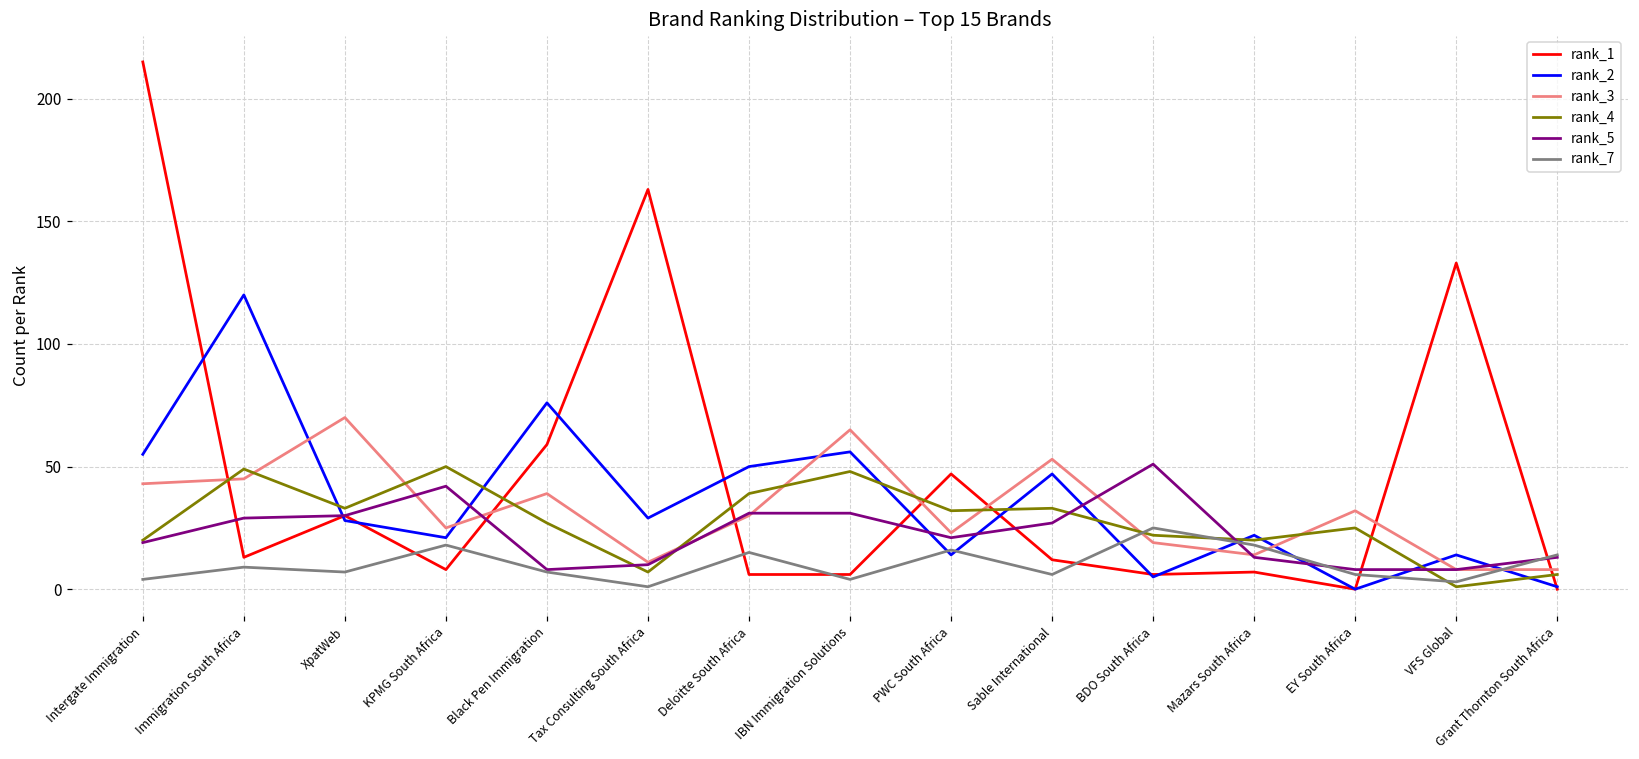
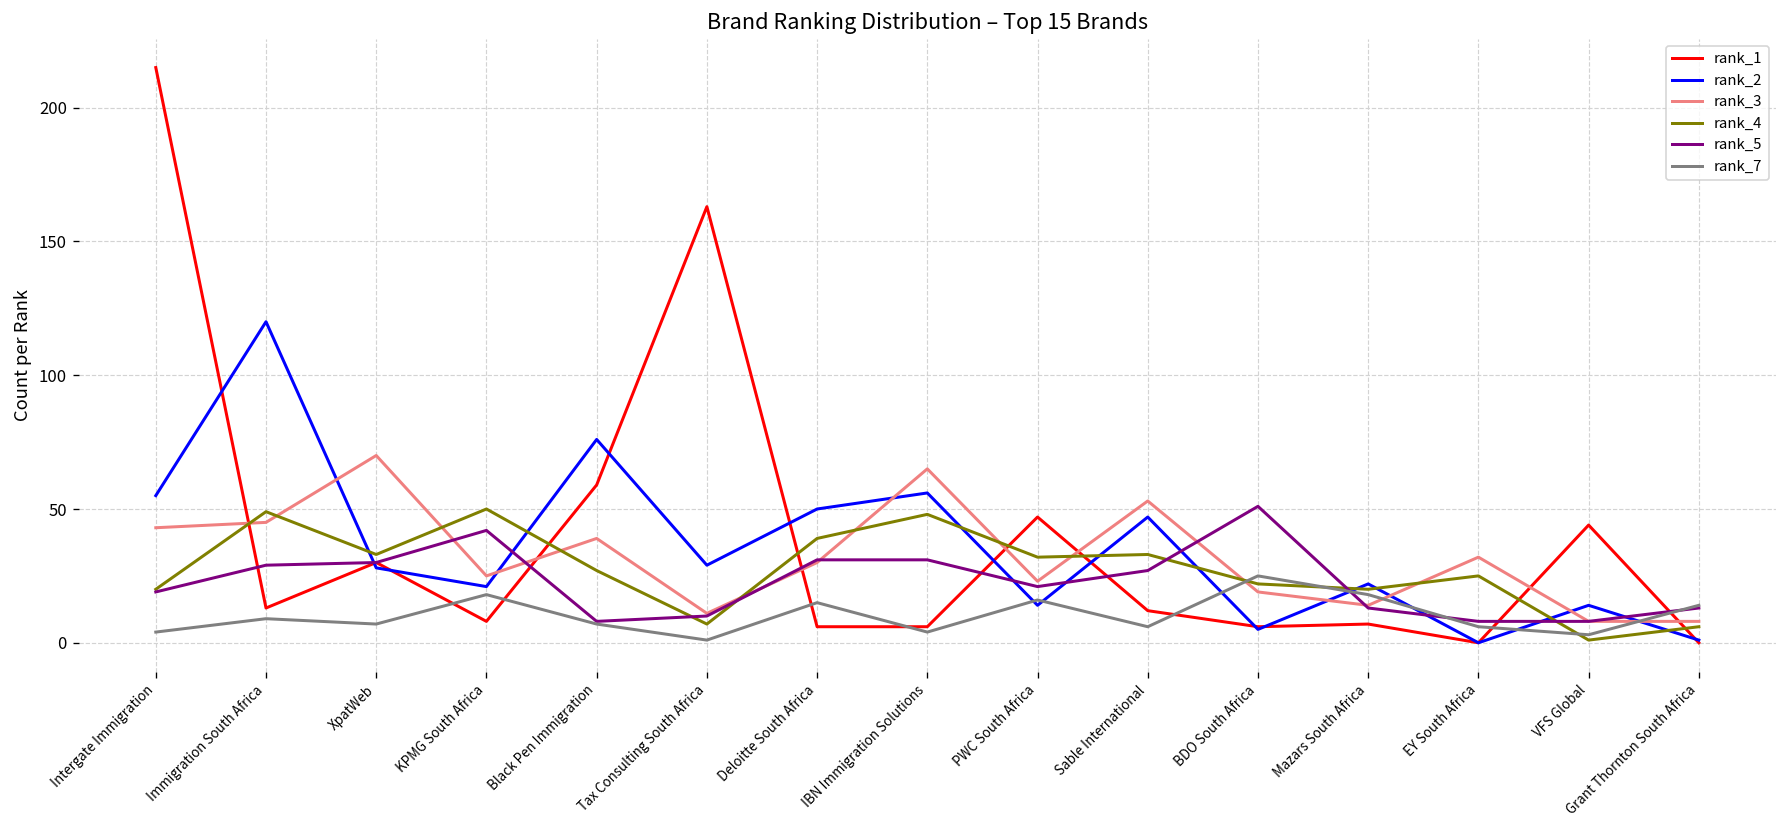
  {
    "rank_1": {
      "Intergate Immigration": 215,
      "Immigration South Africa": 13,
      "KPMG South Africa": 8,
      "Black Pen Immigration": 59,
      "Tax Consulting South Africa": 163,
      "Deloitte South Africa": 6,
      "IBN Immigration Solutions": 6,
      "PWC South Africa": 47,
      "Sable International": 12,
      "Mazars South Africa": 7,
-     "VFS Global": 133
+     "VFS Global": 44
    },
    "rank_2": {
      "Intergate Immigration": 55,
      "Immigration South Africa": 120,
      "XpatWeb": 28,
      "KPMG South Africa": 21,
      "Black Pen Immigration": 76,
      "Tax Consulting South Africa": 29,
      "Deloitte South Africa": 50,
      "IBN Immigration Solutions": 56,
      "PWC South Africa": 14,
      "Sable International": 47,
      "Mazars South Africa": 22,
      "VFS Global": 14
    },
    "rank_3": {
      "Intergate Immigration": 43,
      "Immigration South Africa": 45,
      "XpatWeb": 70,
      "KPMG South Africa": 25,
      "Black Pen Immigration": 39,
      "IBN Immigration Solutions": 65,
      "PWC South Africa": 23,
      "Sable International": 53,
      "BDO South Africa": 19,
      "EY South Africa": 32,
      "Grant Thornton South Africa": 8
    },
    "rank_4": {
      "Immigration South Africa": 49,
      "XpatWeb": 33,
      "KPMG South Africa": 50,
      "Black Pen Immigration": 27,
      "Tax Consulting South Africa": 7,
      "Deloitte South Africa": 39,
      "IBN Immigration Solutions": 48,
      "PWC South Africa": 32,
      "Sable International": 33,
      "BDO South Africa": 22,
      "Mazars South Africa": 20,
      "EY South Africa": 25,
      "VFS Global": 1,
      "Grant Thornton South Africa": 6
    },
    "rank_5": {
      "Immigration South Africa": 29,
      "KPMG South Africa": 42,
      "IBN Immigration Solutions": 31,
      "PWC South Africa": 21,
      "Sable International": 27,
      "BDO South Africa": 51,
      "EY South Africa": 8
    },
    "rank_7": {
      "Intergate Immigration": 4,
      "Immigration South Africa": 9,
      "XpatWeb": 7,
      "KPMG South Africa": 18,
      "Tax Consulting South Africa": 1,
      "Deloitte South Africa": 15,
      "IBN Immigration Solutions": 4,
      "PWC South Africa": 16,
      "Sable International": 6,
      "BDO South Africa": 25,
      "Mazars South Africa": 18,
      "EY South Africa": 6,
      "VFS Global": 3
    }
  }
